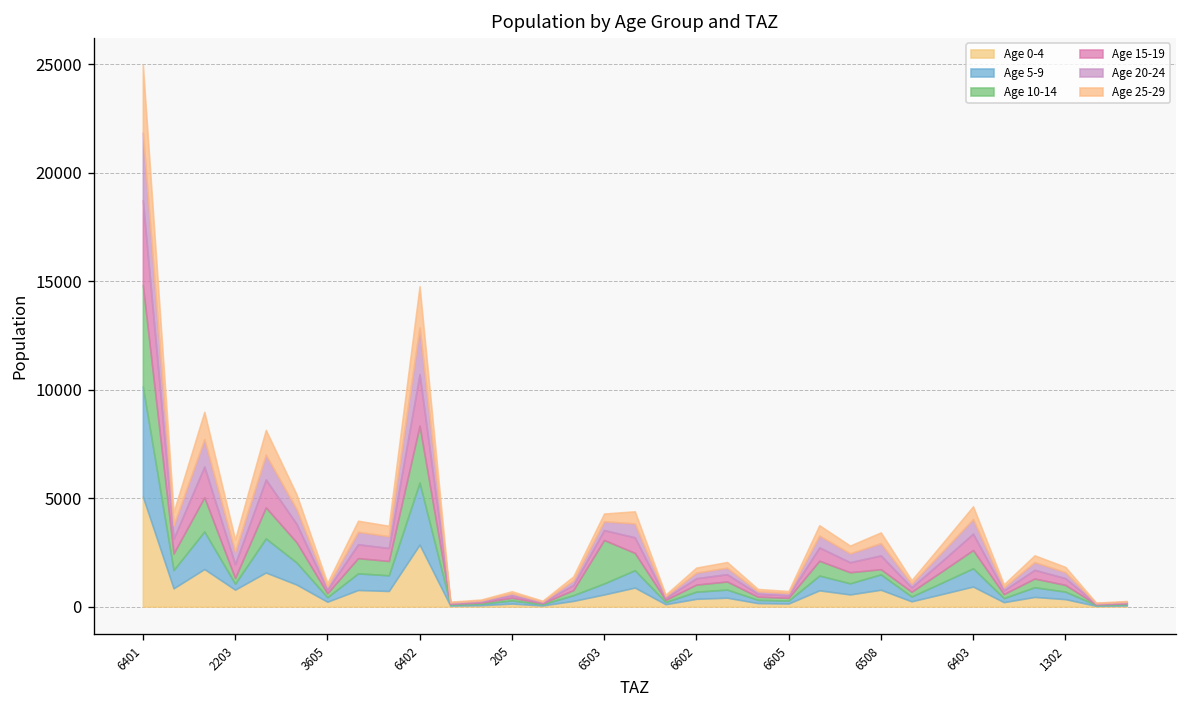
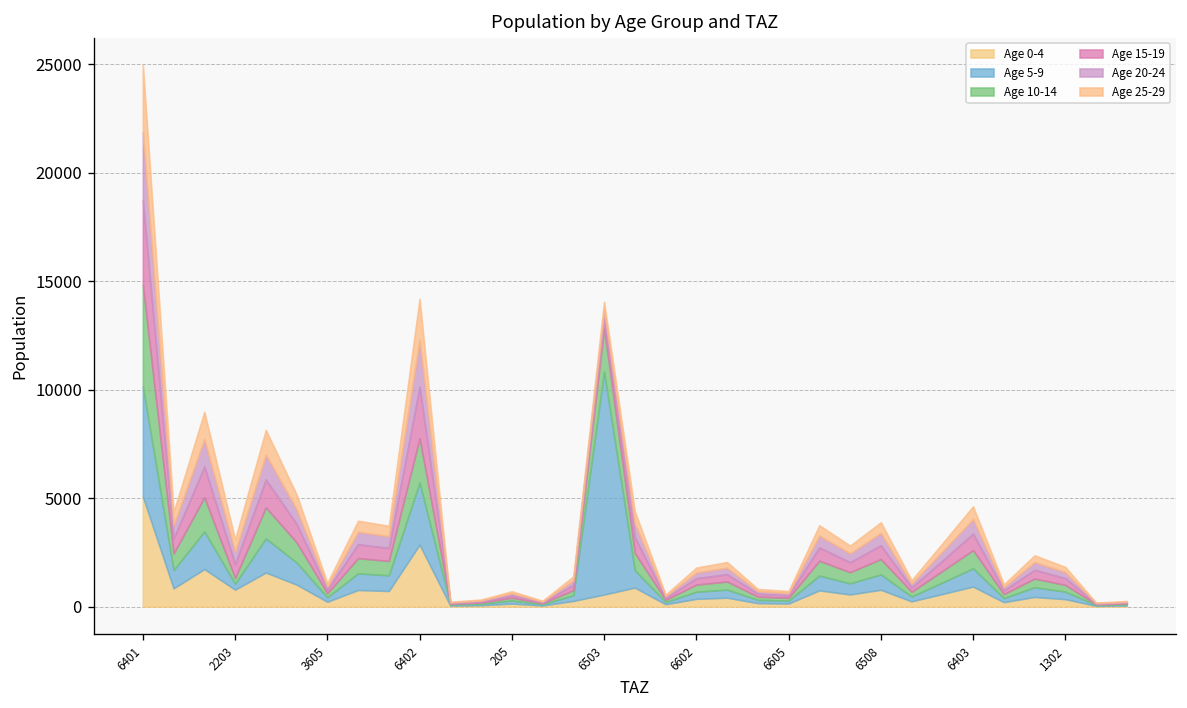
  {
    "Age 5-9": {
      "6401": 5100,
      "2203": 300,
      "3605": 200,
      "6402": 2900,
-     "6503": 500,
+     "6503": 10300,
      "6602": 300,
      "6508": 700,
      "6403": 800,
      "1302": 300
    },
    "Age 10-14": {
      "6401": 4700,
      "2203": 300,
      "3605": 200,
-     "6402": 2600,
+     "6402": 2000,
      "6503": 2000,
      "6602": 300,
-     "6508": 200,
+     "6508": 700,
      "6403": 800,
      "1302": 300
    }
  }
